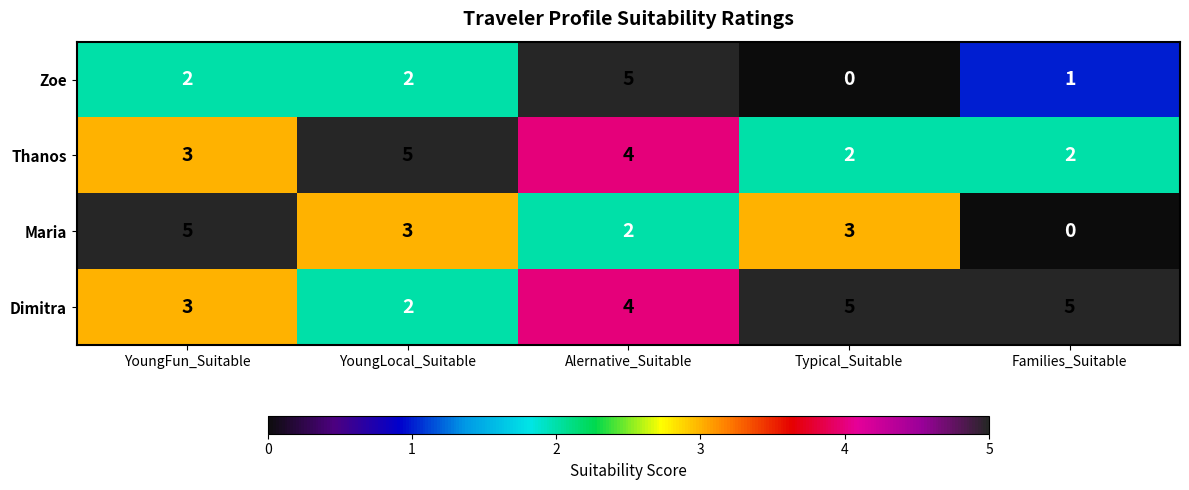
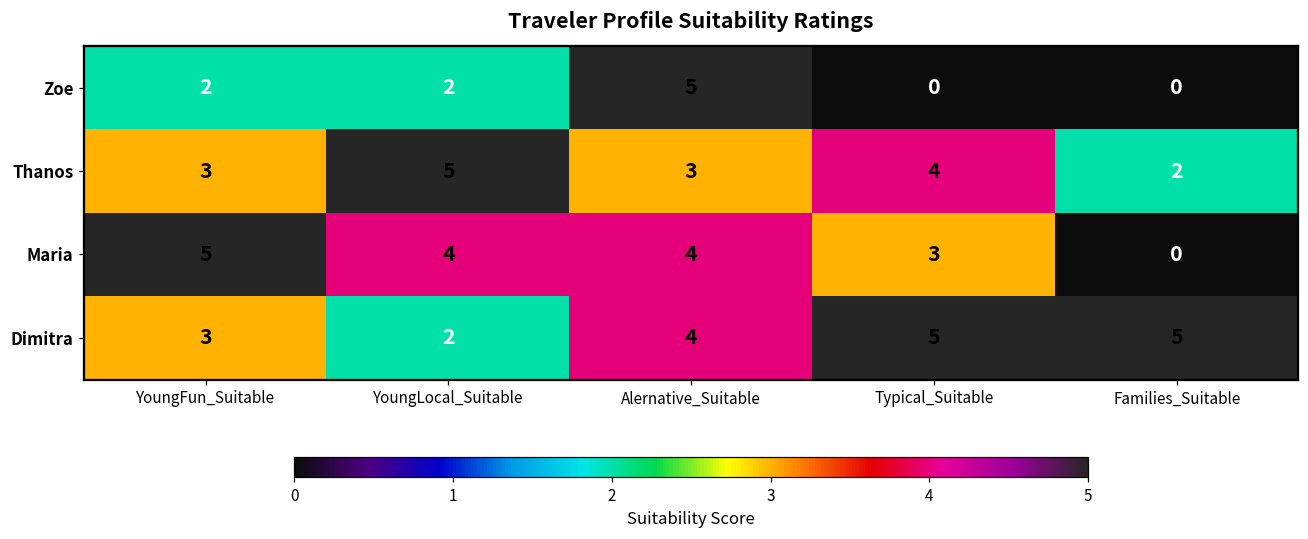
  {
    "Zoe": {
      "YoungFun_Suitable": 2,
      "YoungLocal_Suitable": 2,
      "Typical_Suitable": 0,
-     "Families_Suitable": 1
+     "Families_Suitable": 0
    },
    "Thanos": {
      "YoungFun_Suitable": 3,
-     "Alernative_Suitable": 4,
-     "Typical_Suitable": 2,
+     "Alernative_Suitable": 3,
+     "Typical_Suitable": 4,
      "Families_Suitable": 2
    },
    "Maria": {
-     "YoungLocal_Suitable": 3,
-     "Alernative_Suitable": 2,
+     "YoungLocal_Suitable": 4,
+     "Alernative_Suitable": 4,
      "Typical_Suitable": 3,
      "Families_Suitable": 0
    },
    "Dimitra": {
      "YoungFun_Suitable": 3,
      "YoungLocal_Suitable": 2,
      "Alernative_Suitable": 4
    }
  }
